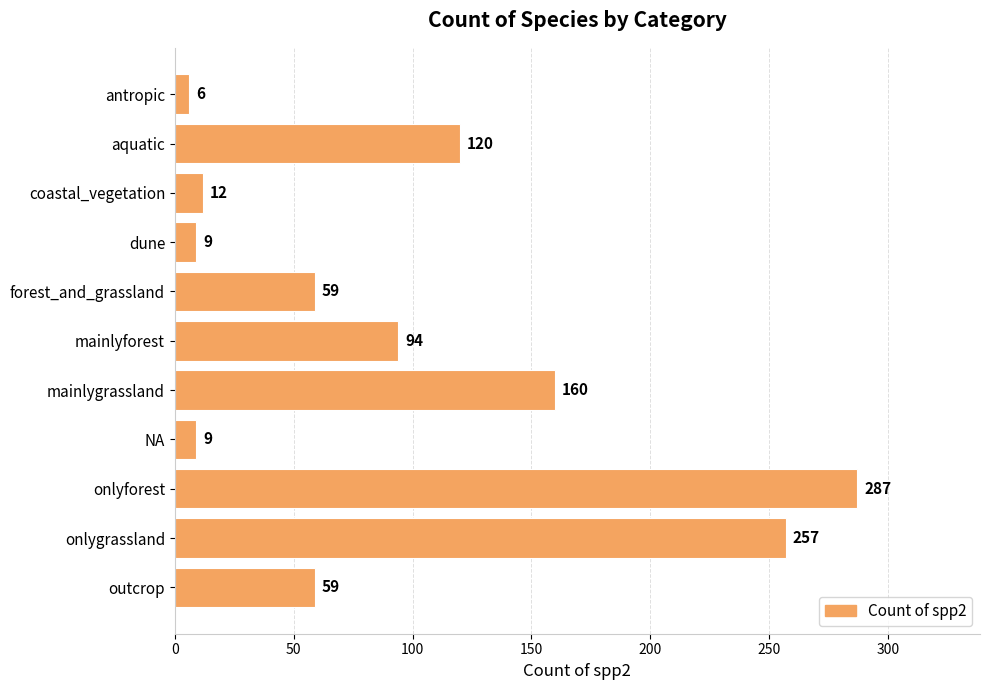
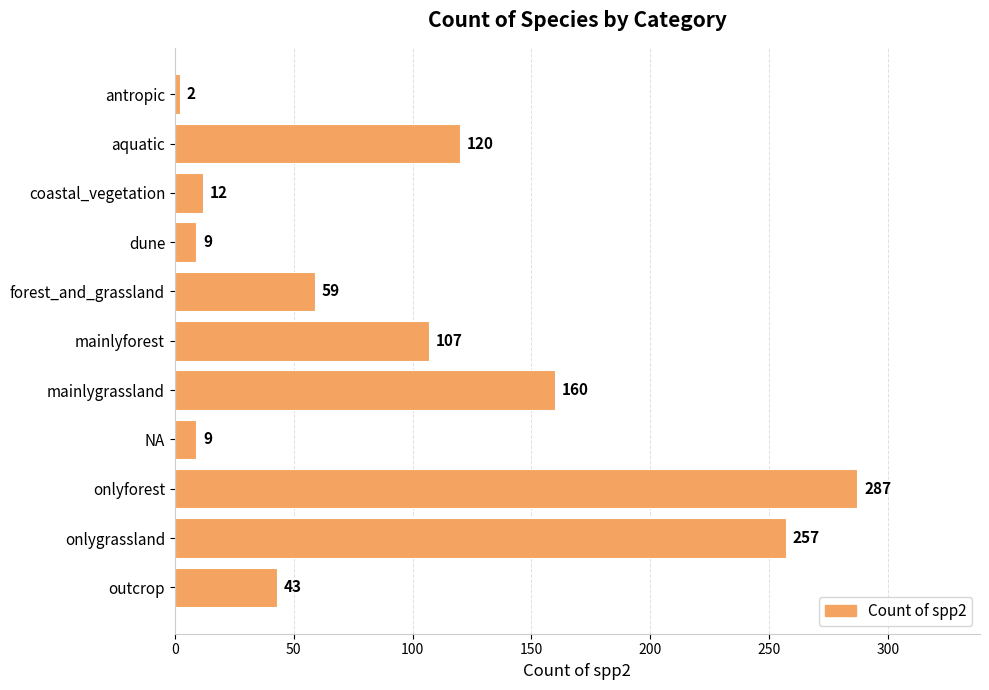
  {
-   "antropic": 6,
+   "antropic": 2,
    "aquatic": 120,
    "coastal_vegetation": 12,
    "dune": 9,
    "forest_and_grassland": 59,
-   "mainlyforest": 94,
+   "mainlyforest": 107,
    "mainlygrassland": 160,
    "NA": 9,
    "onlyforest": 287,
    "onlygrassland": 257,
-   "outcrop": 59
+   "outcrop": 43
  }
